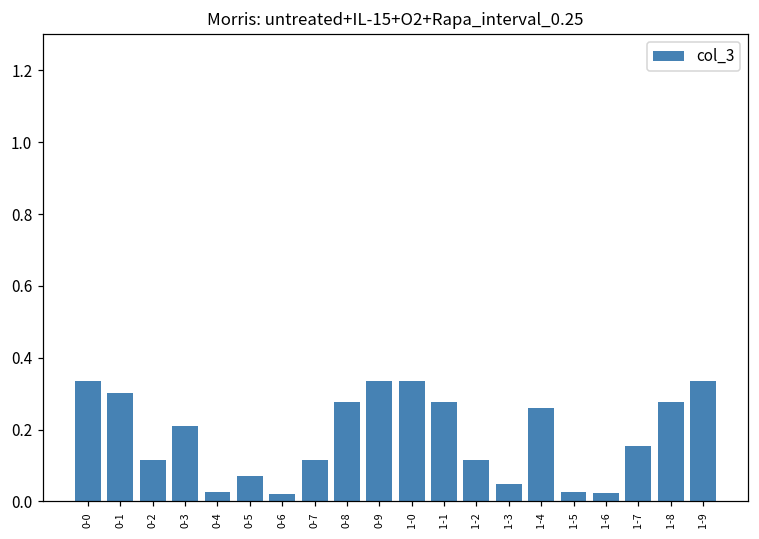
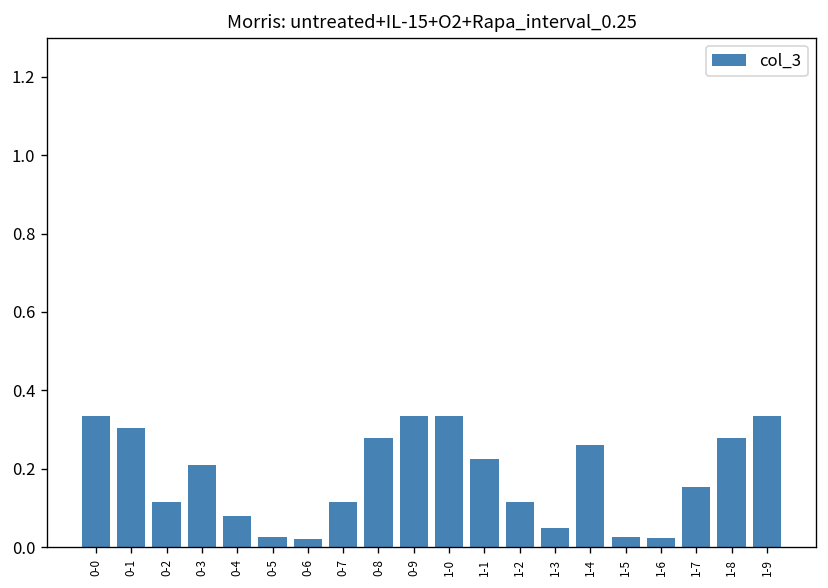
  {
    "0-0": 0.33,
    "0-1": 0.30,
    "0-2": 0.11,
    "0-3": 0.21,
-   "0-4": 0.03,
-   "0-5": 0.07,
+   "0-4": 0.08,
+   "0-5": 0.03,
    "0-6": 0.02,
    "0-7": 0.11,
    "0-8": 0.28,
    "0-9": 0.33,
    "1-0": 0.33,
-   "1-1": 0.28,
+   "1-1": 0.23,
    "1-2": 0.11,
    "1-3": 0.05,
    "1-4": 0.26,
    "1-5": 0.03,
    "1-6": 0.02,
    "1-7": 0.15,
    "1-8": 0.28,
    "1-9": 0.33
  }
